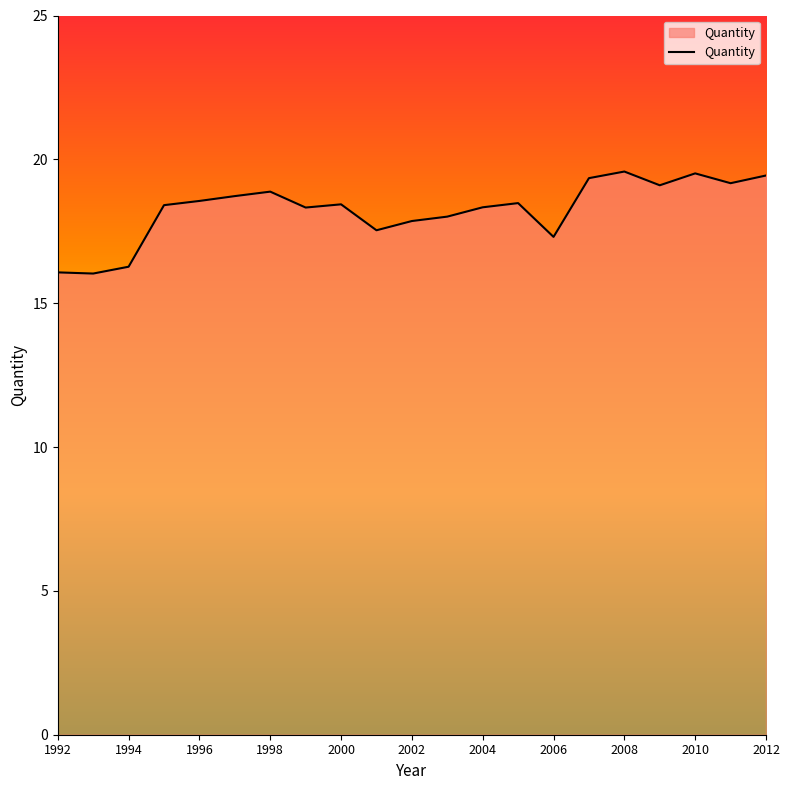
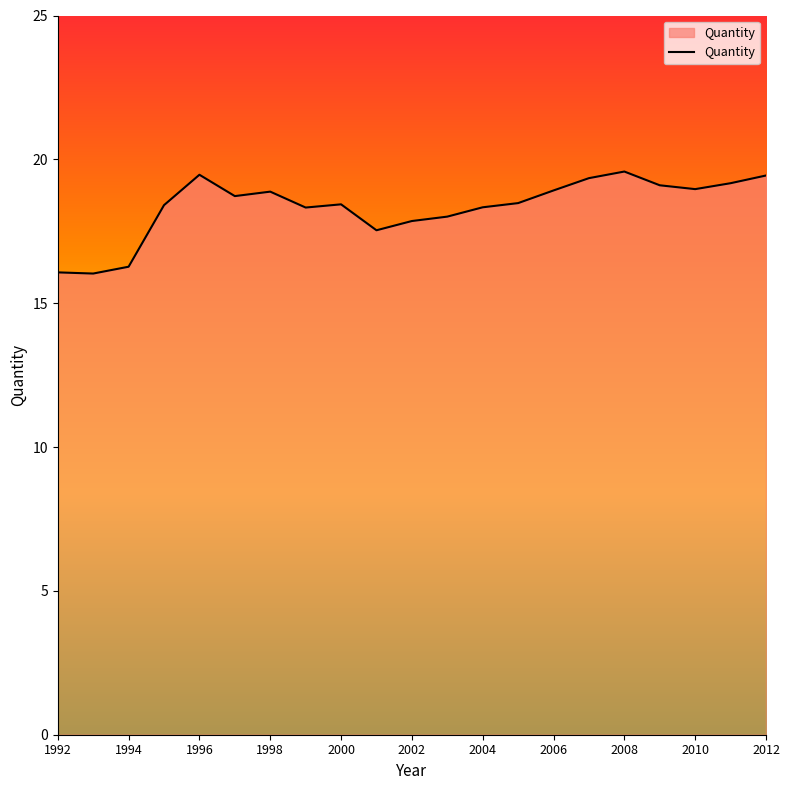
  {
    "1992": 16.1,
    "1994": 16.3,
-   "1996": 18.6,
+   "1996": 19.5,
    "1998": 18.9,
    "2000": 18.4,
    "2002": 17.9,
    "2004": 18.3,
-   "2006": 17.3,
+   "2006": 18.9,
    "2008": 19.6,
-   "2010": 19.5,
+   "2010": 19.0,
    "2012": 19.4
  }
